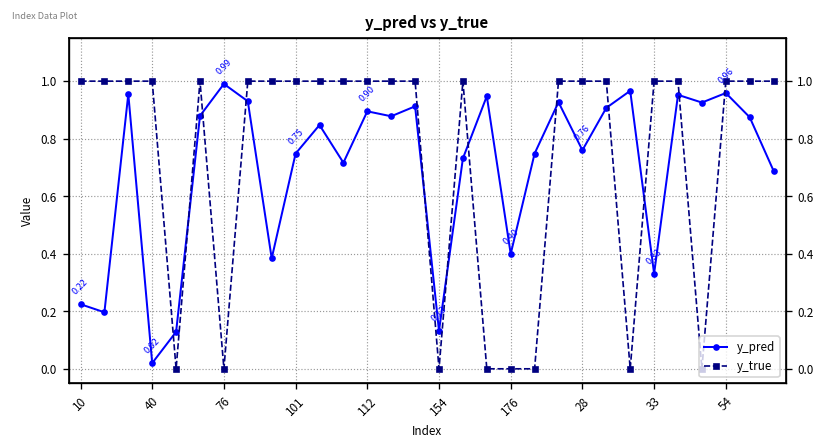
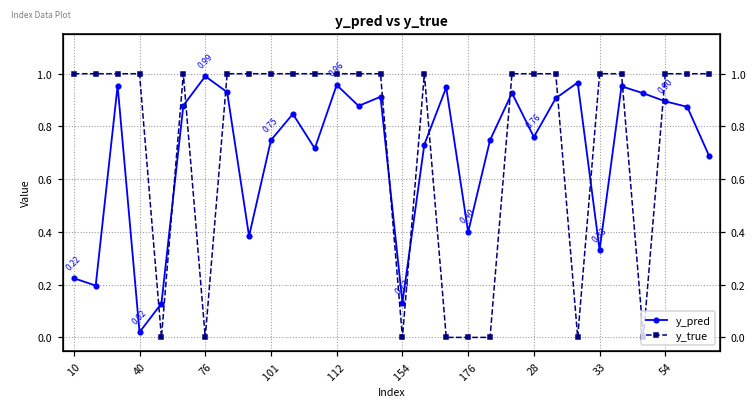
  {
    "y_pred": {
      "40": 0.02,
      "76": 0.99,
      "101": 0.75,
-     "112": 0.90,
+     "112": 0.96,
      "154": 0.13,
      "176": 0.40,
      "33": 0.33,
-     "54": 0.96
+     "54": 0.90
    },
    "y_true": {
      "40": 1.00,
      "76": 0.00,
      "101": 1.00,
      "154": 0.00,
      "176": 0.00,
      "33": 1.00
    }
  }
